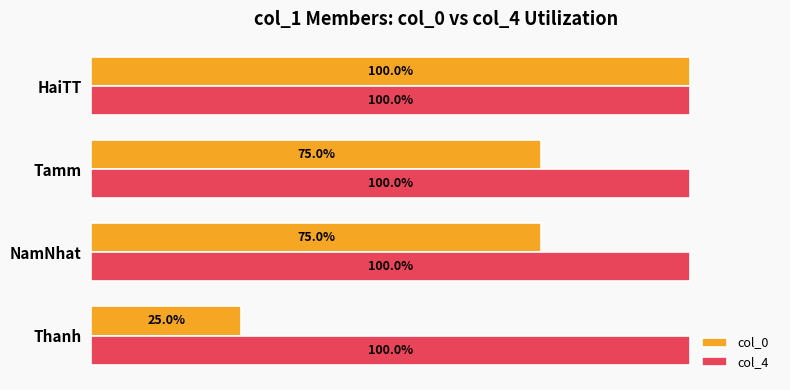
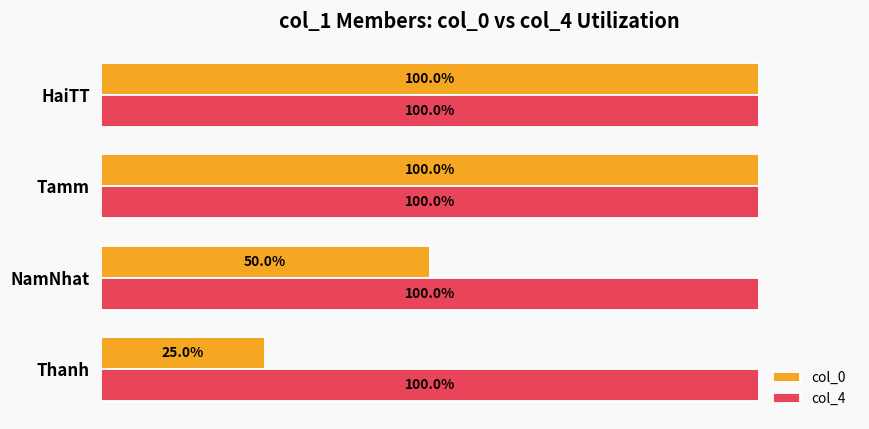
  {
    "col_0": {
      "HaiTT": "100.0%",
-     "Tamm": "75.0%",
-     "NamNhat": "75.0%",
+     "Tamm": "100.0%",
+     "NamNhat": "50.0%",
      "Thanh": "25.0%"
    },
    "col_4": {
      "HaiTT": "100.0%",
      "Tamm": "100.0%",
      "NamNhat": "100.0%",
      "Thanh": "100.0%"
    }
  }
